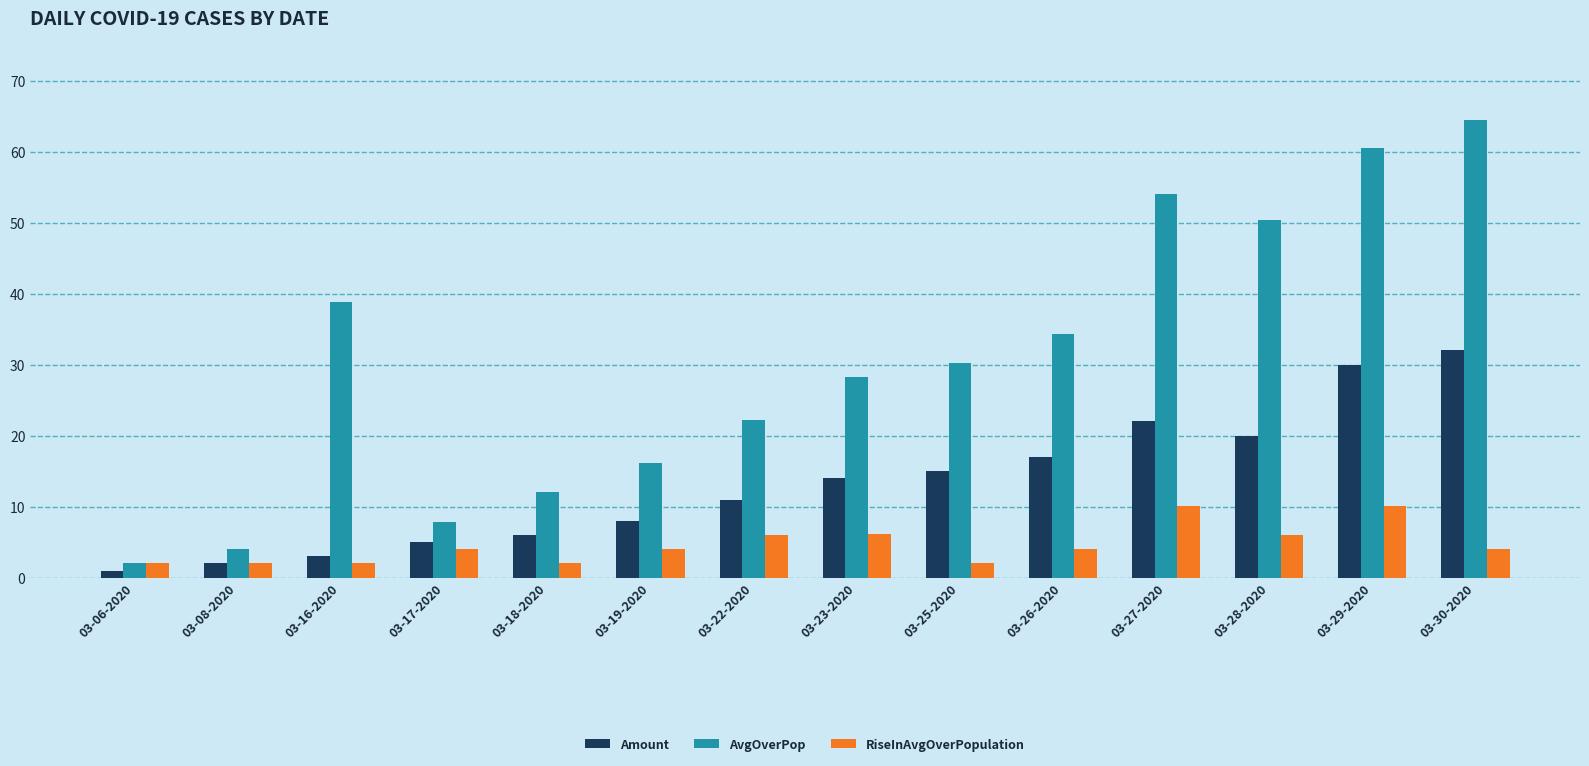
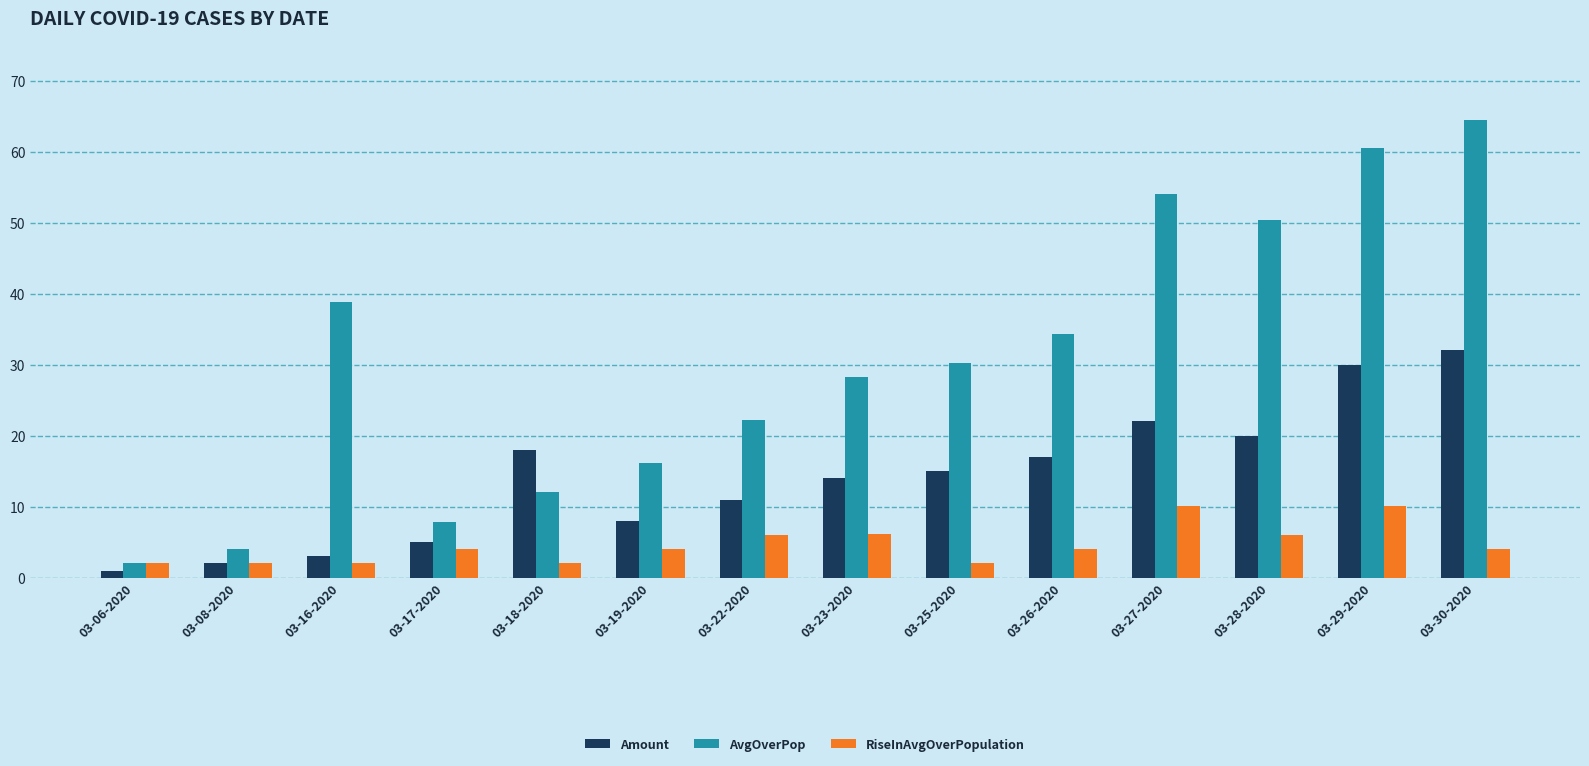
  {
    "Amount": {
      "03-06-2020": 1,
      "03-08-2020": 2,
      "03-16-2020": 3,
      "03-17-2020": 5,
-     "03-18-2020": 6,
+     "03-18-2020": 18,
      "03-19-2020": 8,
      "03-22-2020": 11,
      "03-23-2020": 14,
      "03-25-2020": 15,
      "03-26-2020": 17,
      "03-27-2020": 22,
      "03-28-2020": 20,
      "03-29-2020": 30,
      "03-30-2020": 32
    },
    "AvgOverPop": {
      "03-06-2020": 2,
      "03-08-2020": 4,
      "03-16-2020": 39,
      "03-17-2020": 8,
      "03-18-2020": 12,
      "03-19-2020": 16,
      "03-22-2020": 22,
      "03-23-2020": 28,
      "03-25-2020": 30,
      "03-26-2020": 34,
      "03-27-2020": 54,
      "03-28-2020": 50,
      "03-29-2020": 61,
      "03-30-2020": 65
    },
    "RiseInAvgOverPopulation": {
      "03-06-2020": 2,
      "03-08-2020": 2,
      "03-16-2020": 2,
      "03-17-2020": 4,
      "03-18-2020": 2,
      "03-19-2020": 4,
      "03-22-2020": 6,
      "03-23-2020": 6,
      "03-25-2020": 2,
      "03-26-2020": 4,
      "03-27-2020": 10,
      "03-28-2020": 6,
      "03-29-2020": 10,
      "03-30-2020": 4
    }
  }
